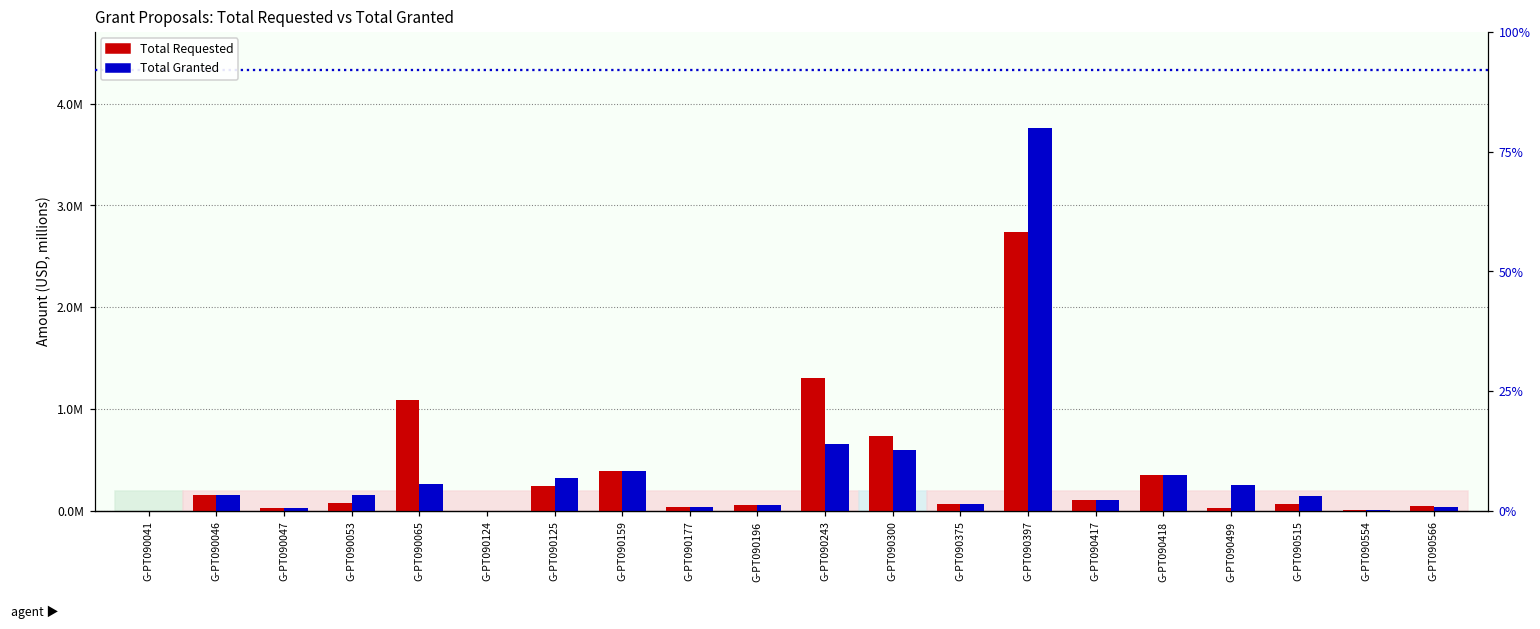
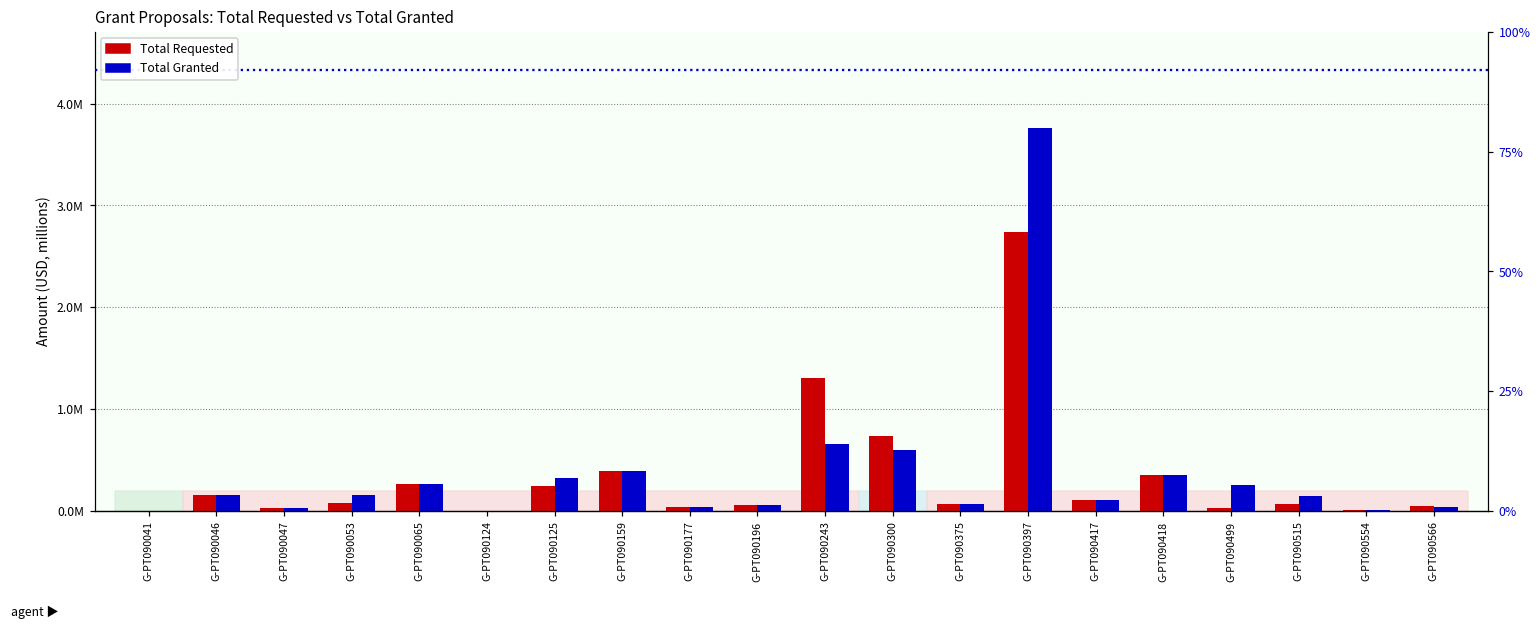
  {
    "Total Requested": {
      "G-PT090041": 0,
      "G-PT090046": 200000,
      "G-PT090053": 100000,
-     "G-PT090065": 1100000,
+     "G-PT090065": 300000,
      "G-PT090124": 0,
      "G-PT090125": 200000,
      "G-PT090159": 400000,
      "G-PT090177": 0,
      "G-PT090196": 100000,
      "G-PT090243": 1300000,
      "G-PT090300": 700000,
      "G-PT090375": 100000,
      "G-PT090397": 2700000,
      "G-PT090417": 100000,
      "G-PT090418": 300000,
      "G-PT090515": 100000,
      "G-PT090566": 0
    },
    "Total Granted": {
      "G-PT090041": 0,
      "G-PT090046": 200000,
      "G-PT090053": 200000,
      "G-PT090065": 300000,
      "G-PT090124": 0,
      "G-PT090125": 300000,
      "G-PT090159": 400000,
      "G-PT090177": 0,
      "G-PT090196": 100000,
      "G-PT090243": 700000,
      "G-PT090300": 600000,
      "G-PT090375": 100000,
      "G-PT090397": 3800000,
      "G-PT090417": 100000,
      "G-PT090418": 300000,
      "G-PT090499": 300000,
      "G-PT090515": 100000,
      "G-PT090566": 0
    }
  }
